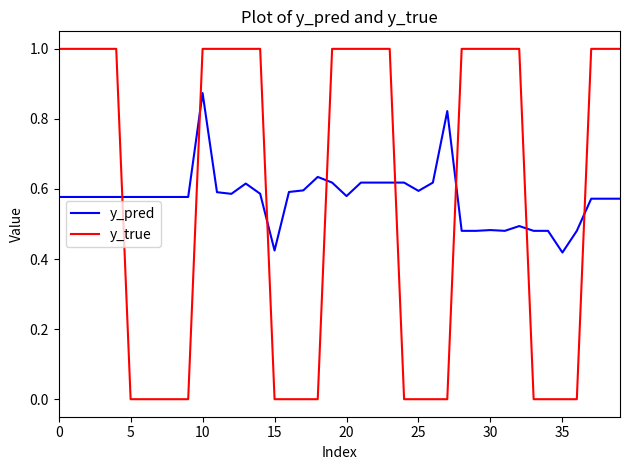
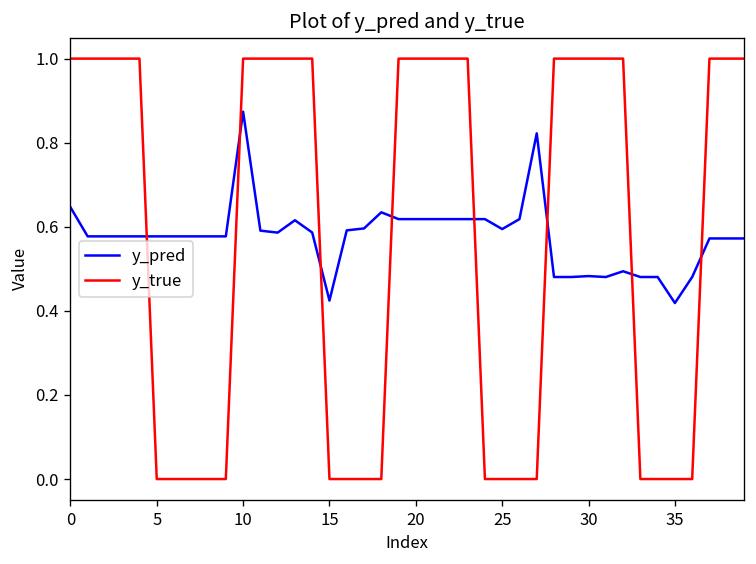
  {
    "y_pred": {
-     "0": 0.58,
+     "0": 0.65,
      "5": 0.58,
      "10": 0.87,
      "15": 0.42,
-     "20": 0.58,
+     "20": 0.62,
      "25": 0.59,
      "30": 0.48,
      "35": 0.42
    },
    "y_true": {
      "0": 1.00,
      "5": 0.00,
      "10": 1.00,
      "15": 0.00,
      "20": 1.00,
      "25": 0.00,
      "30": 1.00,
      "35": 0.00
    }
  }
